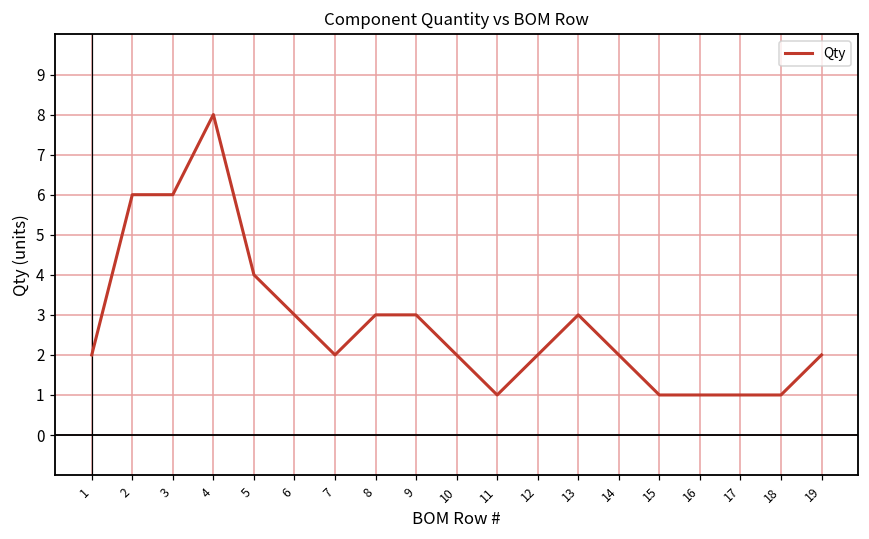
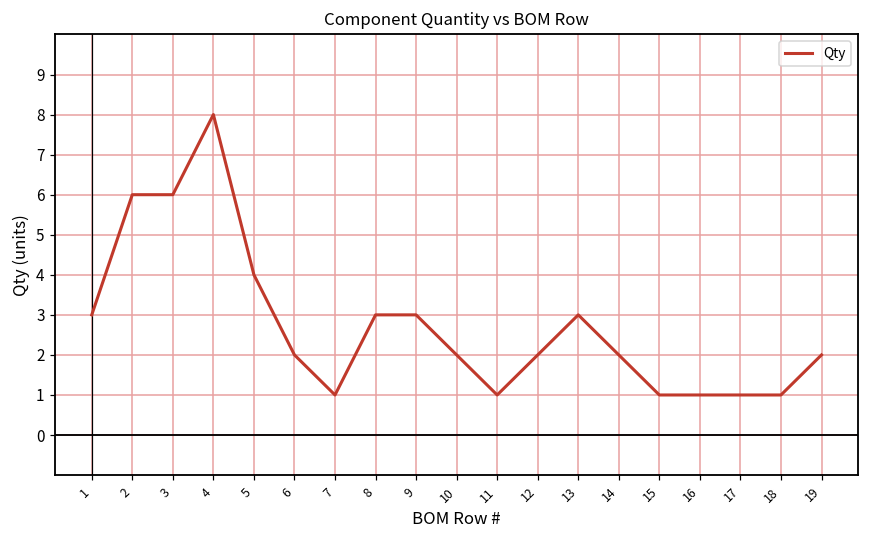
  {
-   "1": 2,
+   "1": 3,
    "2": 6,
    "3": 6,
    "4": 8,
    "5": 4,
-   "6": 3,
-   "7": 2,
+   "6": 2,
+   "7": 1,
    "8": 3,
    "9": 3,
    "10": 2,
    "11": 1,
    "12": 2,
    "13": 3,
    "14": 2,
    "15": 1,
    "16": 1,
    "17": 1,
    "18": 1,
    "19": 2
  }
